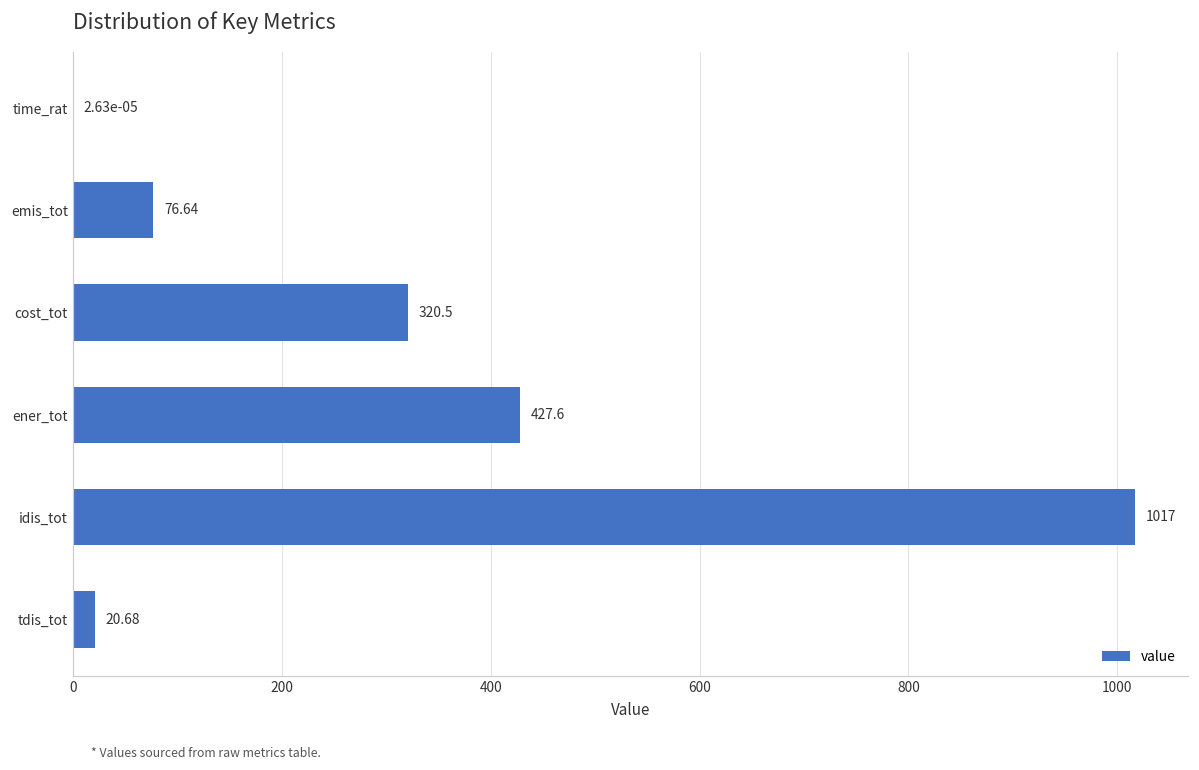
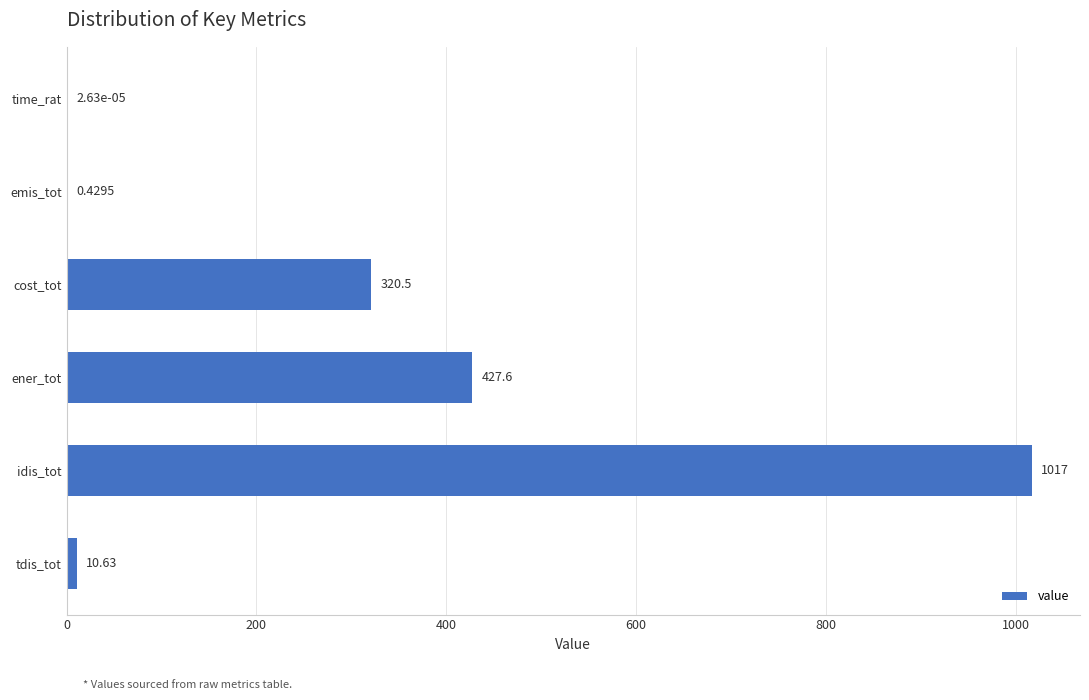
  {
    "time_rat": "2.63e-05",
-   "emis_tot": "76.64",
+   "emis_tot": "0.4295",
    "cost_tot": "320.5",
    "ener_tot": "427.6",
    "idis_tot": "1017",
-   "tdis_tot": "20.68"
+   "tdis_tot": "10.63"
  }
